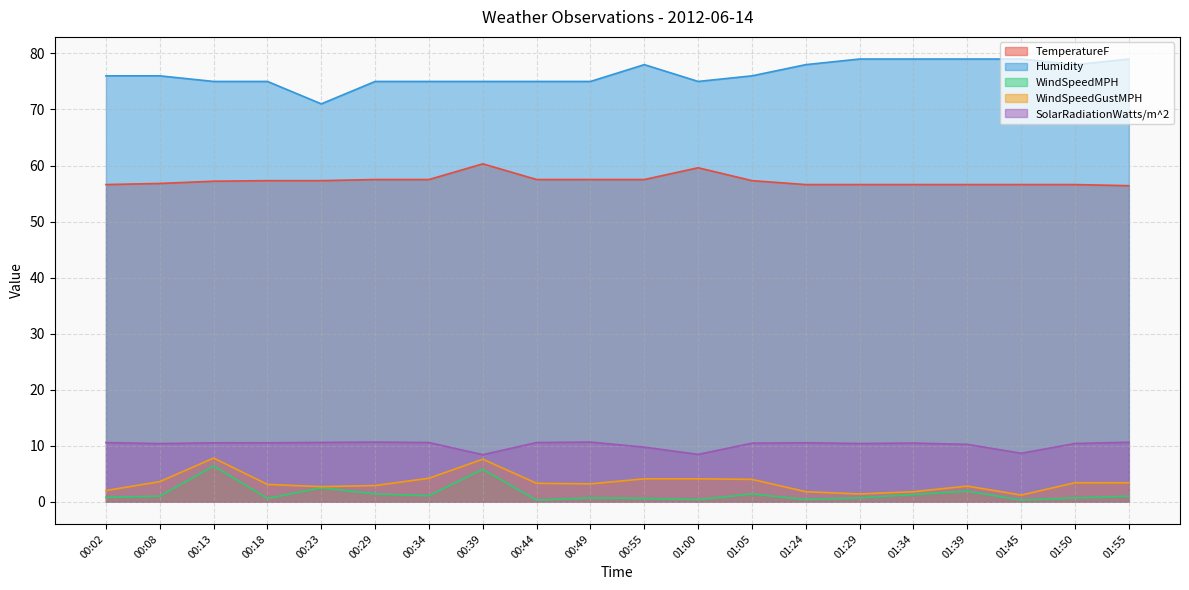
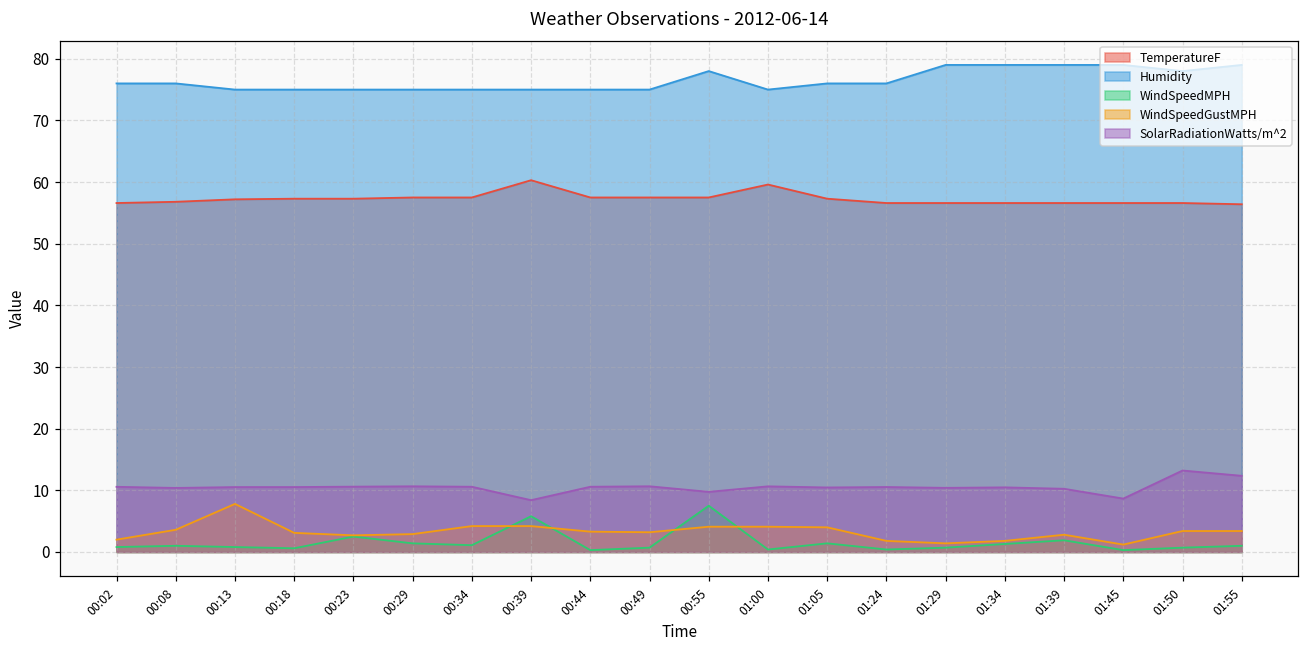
  {
    "TemperatureF": {
      "00:02": 57,
      "00:08": 57,
      "00:13": 57,
      "00:18": 57,
      "00:23": 57,
      "00:29": 58,
      "00:34": 58,
      "00:39": 60,
      "00:44": 58,
      "00:49": 58,
      "00:55": 58,
      "01:00": 60,
      "01:05": 57,
      "01:24": 57,
      "01:29": 57,
      "01:34": 57,
      "01:39": 57,
      "01:45": 57,
      "01:50": 57,
      "01:55": 56
    },
    "Humidity": {
      "00:02": 76,
      "00:08": 76,
      "00:13": 75,
      "00:18": 75,
-     "00:23": 71,
+     "00:23": 75,
      "00:29": 75,
      "00:34": 75,
      "00:39": 75,
      "00:44": 75,
      "00:49": 75,
      "00:55": 78,
      "01:00": 75,
      "01:05": 76,
-     "01:24": 78,
+     "01:24": 76,
      "01:29": 79,
      "01:34": 79,
      "01:39": 79
    },
    "WindSpeedMPH": {
      "00:02": 1,
      "00:08": 1,
-     "00:13": 6,
+     "00:13": 1,
      "00:18": 1,
      "00:29": 1,
      "00:34": 1,
      "00:39": 6,
      "00:44": 0,
      "00:49": 1,
-     "00:55": 1,
+     "00:55": 8,
      "01:00": 0,
      "01:05": 1,
      "01:24": 0,
      "01:29": 1,
      "01:34": 1,
      "01:39": 2,
      "01:45": 0,
      "01:50": 1,
      "01:55": 1
    },
    "WindSpeedGustMPH": {
      "00:02": 2,
      "00:08": 4,
      "00:13": 8,
      "00:18": 3,
      "00:29": 3,
      "00:34": 4,
-     "00:39": 8,
+     "00:39": 4,
      "00:44": 3,
      "00:49": 3,
      "00:55": 4,
      "01:00": 4,
      "01:05": 4,
      "01:24": 2,
      "01:29": 1,
      "01:34": 2,
      "01:39": 3,
      "01:45": 1,
      "01:50": 3,
      "01:55": 3
    },
    "SolarRadiationWatts/m^2": {
      "00:02": 11,
      "00:08": 10,
      "00:13": 11,
      "00:18": 11,
      "00:23": 11,
      "00:29": 11,
      "00:34": 11,
      "00:39": 8,
      "00:44": 11,
      "00:49": 11,
      "00:55": 10,
-     "01:00": 8,
+     "01:00": 11,
      "01:05": 10,
      "01:24": 11,
      "01:29": 10,
      "01:34": 10,
      "01:39": 10,
      "01:45": 9,
-     "01:50": 10,
-     "01:55": 11
+     "01:50": 13,
+     "01:55": 12
    }
  }
